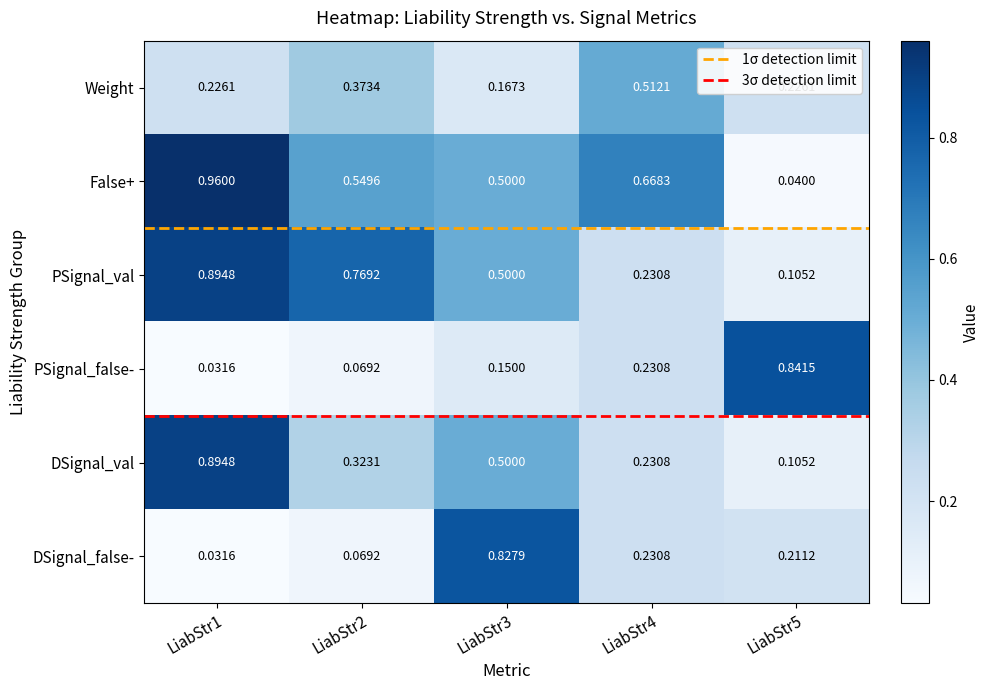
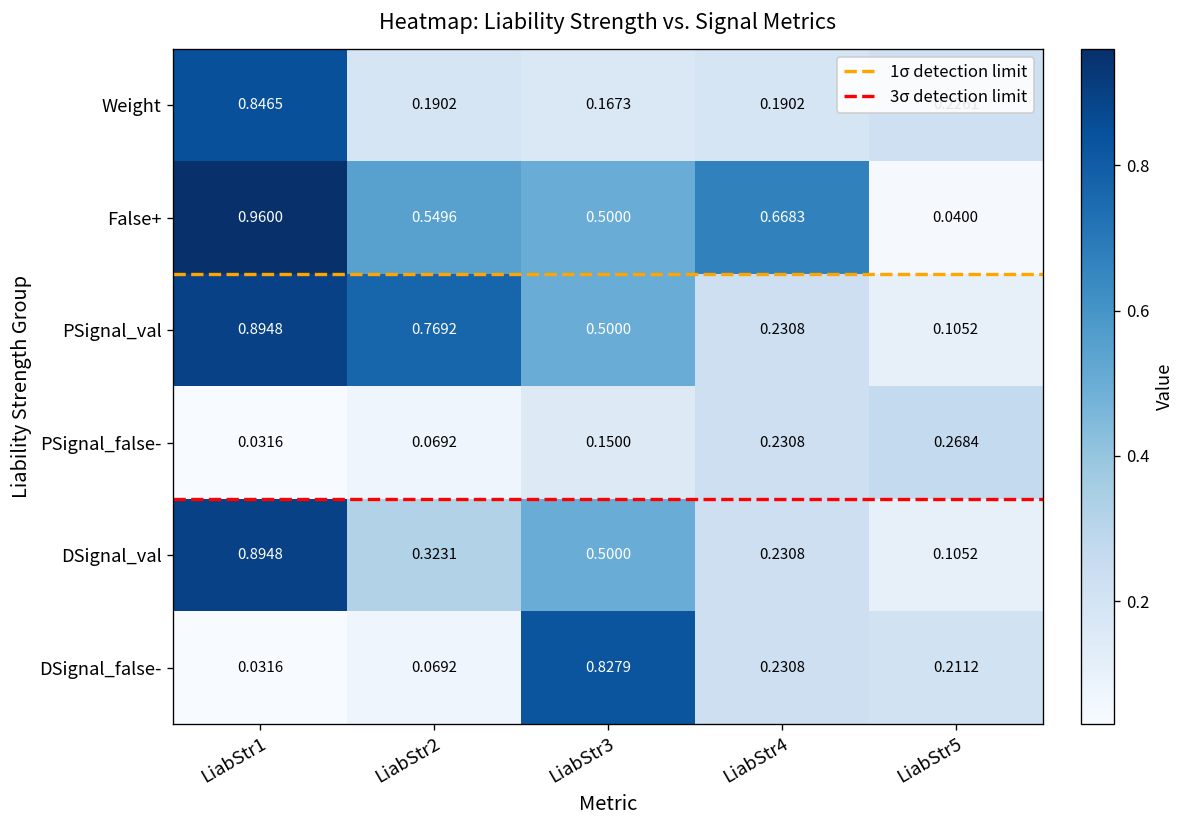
  {
    "Weight": {
-     "LiabStr1": 0.2261,
-     "LiabStr2": 0.3734,
+     "LiabStr1": 0.8465,
+     "LiabStr2": 0.1902,
      "LiabStr3": 0.1673,
-     "LiabStr4": 0.5121
+     "LiabStr4": 0.1902
    },
    "False+": {
      "LiabStr1": 0.9600,
      "LiabStr2": 0.5496,
      "LiabStr3": 0.5000,
      "LiabStr4": 0.6683,
      "LiabStr5": 0.0400
    },
    "PSignal_val": {
      "LiabStr1": 0.8948,
      "LiabStr2": 0.7692,
      "LiabStr3": 0.5000,
      "LiabStr4": 0.2308,
      "LiabStr5": 0.1052
    },
    "PSignal_false-": {
      "LiabStr1": 0.0316,
      "LiabStr2": 0.0692,
      "LiabStr3": 0.1500,
      "LiabStr4": 0.2308,
-     "LiabStr5": 0.8415
+     "LiabStr5": 0.2684
    },
    "DSignal_val": {
      "LiabStr1": 0.8948,
      "LiabStr2": 0.3231,
      "LiabStr3": 0.5000,
      "LiabStr4": 0.2308,
      "LiabStr5": 0.1052
    },
    "DSignal_false-": {
      "LiabStr1": 0.0316,
      "LiabStr2": 0.0692,
      "LiabStr3": 0.8279,
      "LiabStr4": 0.2308,
      "LiabStr5": 0.2112
    }
  }
